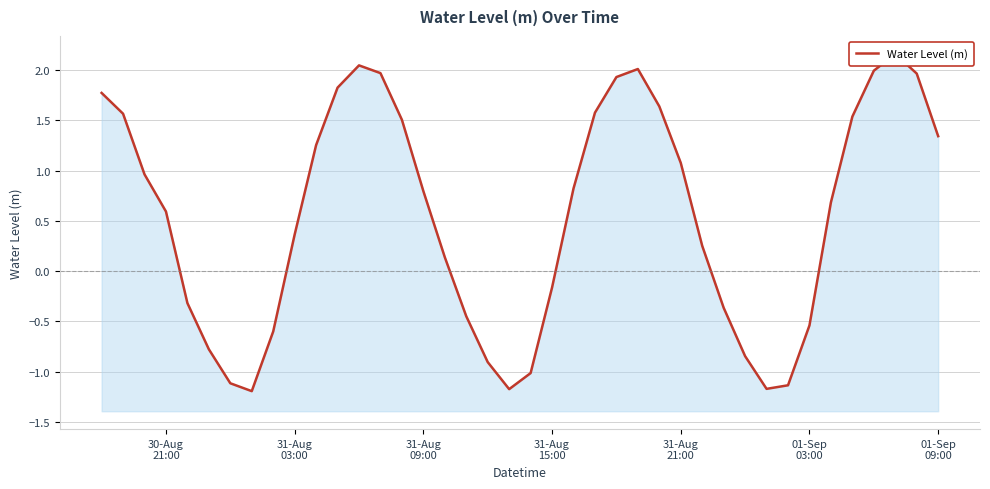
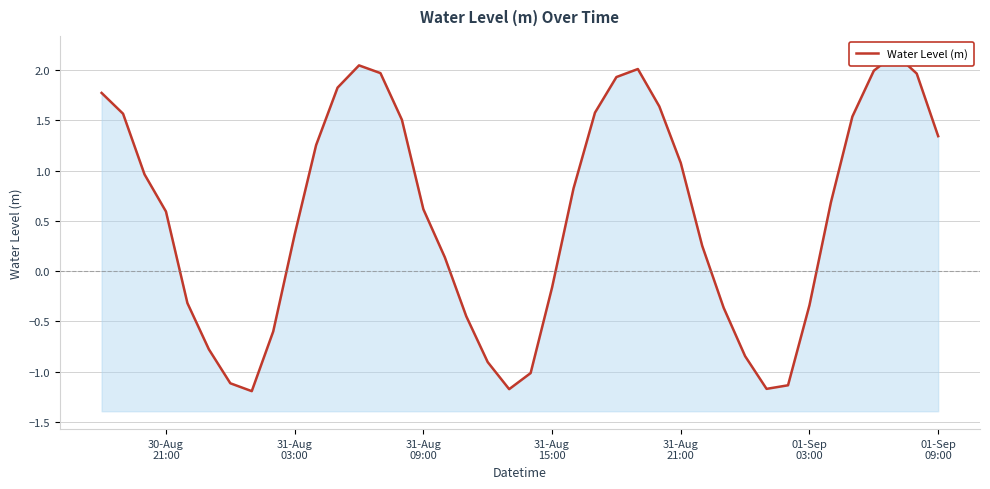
  {
    "30-Aug 21:00": 0.59,
    "31-Aug 03:00": 0.36,
-   "31-Aug 09:00": 0.79,
+   "31-Aug 09:00": 0.61,
    "31-Aug 15:00": -0.16,
    "31-Aug 21:00": 1.08,
-   "01-Sep 03:00": -0.54,
+   "01-Sep 03:00": -0.34,
    "01-Sep 09:00": 1.34
  }
